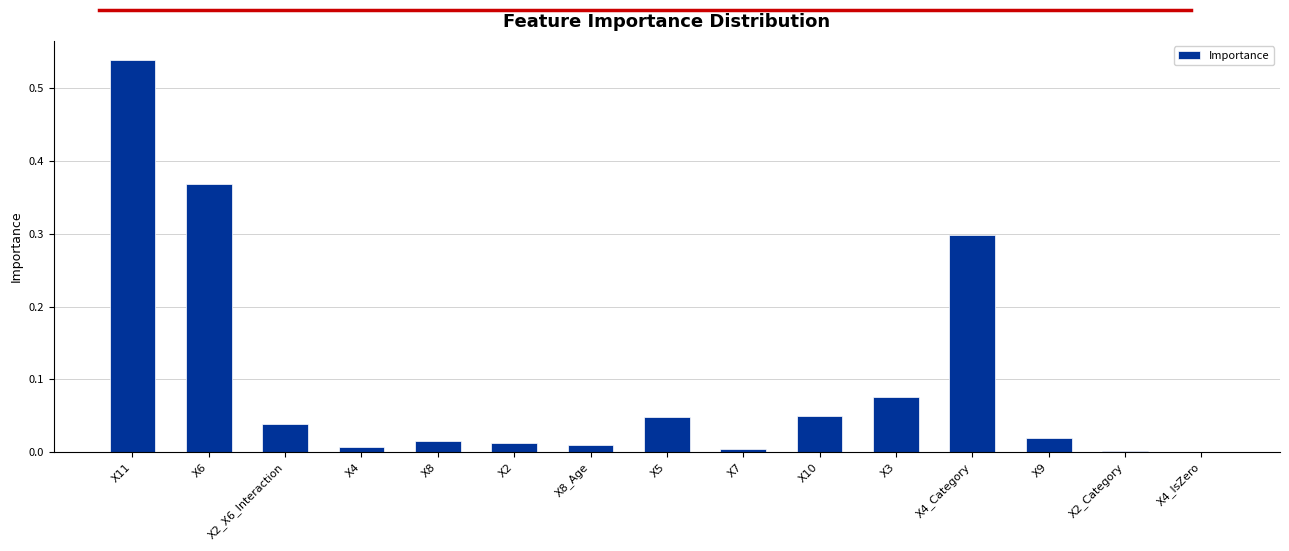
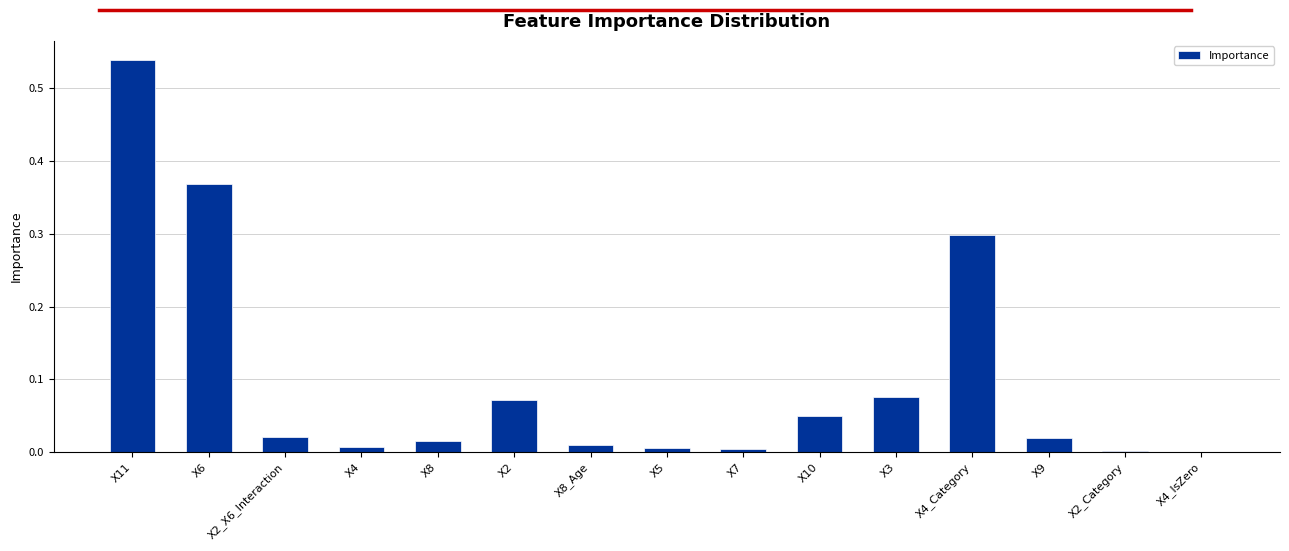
  {
    "X11": 0.54,
    "X6": 0.37,
-   "X2_X6_Interaction": 0.04,
+   "X2_X6_Interaction": 0.02,
    "X4": 0.01,
    "X8": 0.01,
-   "X2": 0.01,
+   "X2": 0.07,
    "X8_Age": 0.01,
-   "X5": 0.05,
+   "X5": 0.01,
    "X7": 0.00,
    "X10": 0.05,
    "X3": 0.08,
    "X4_Category": 0.30,
    "X9": 0.02
  }
